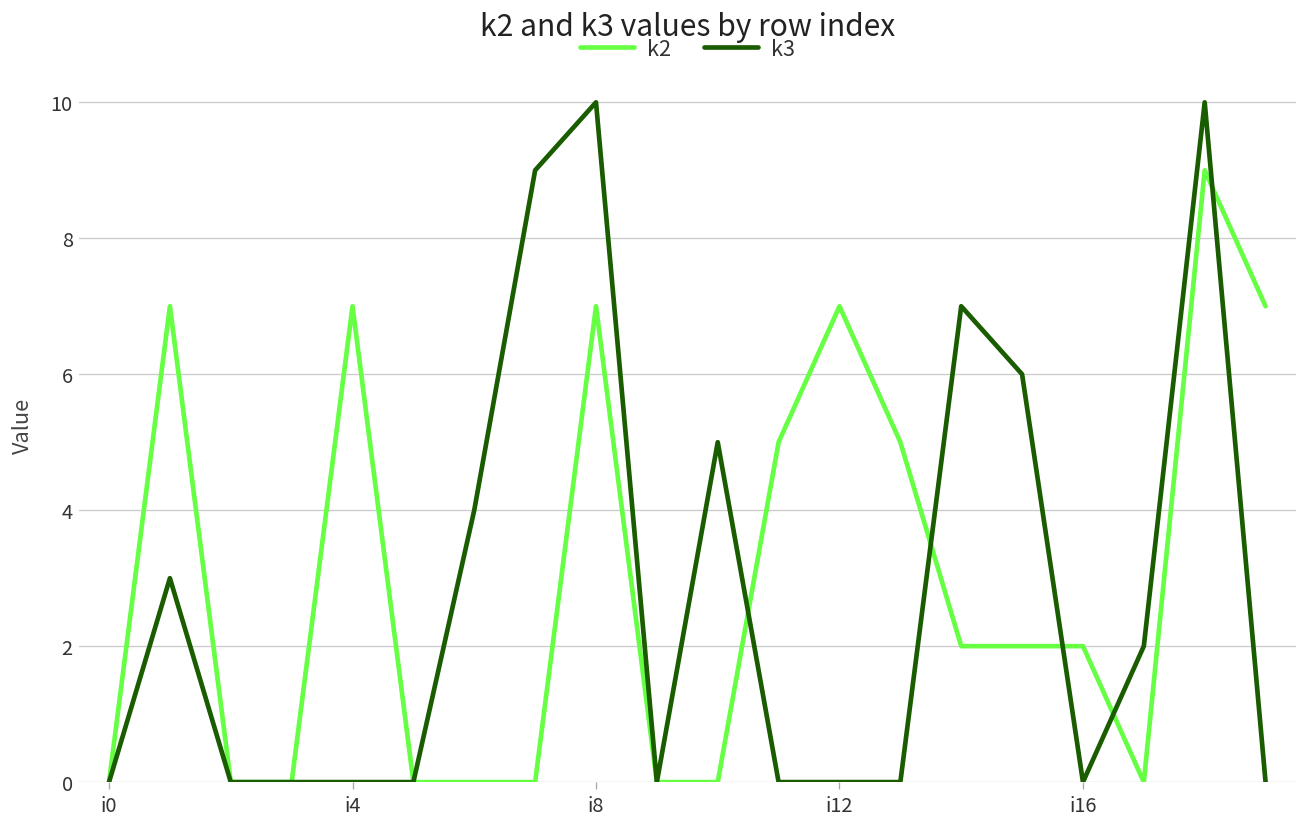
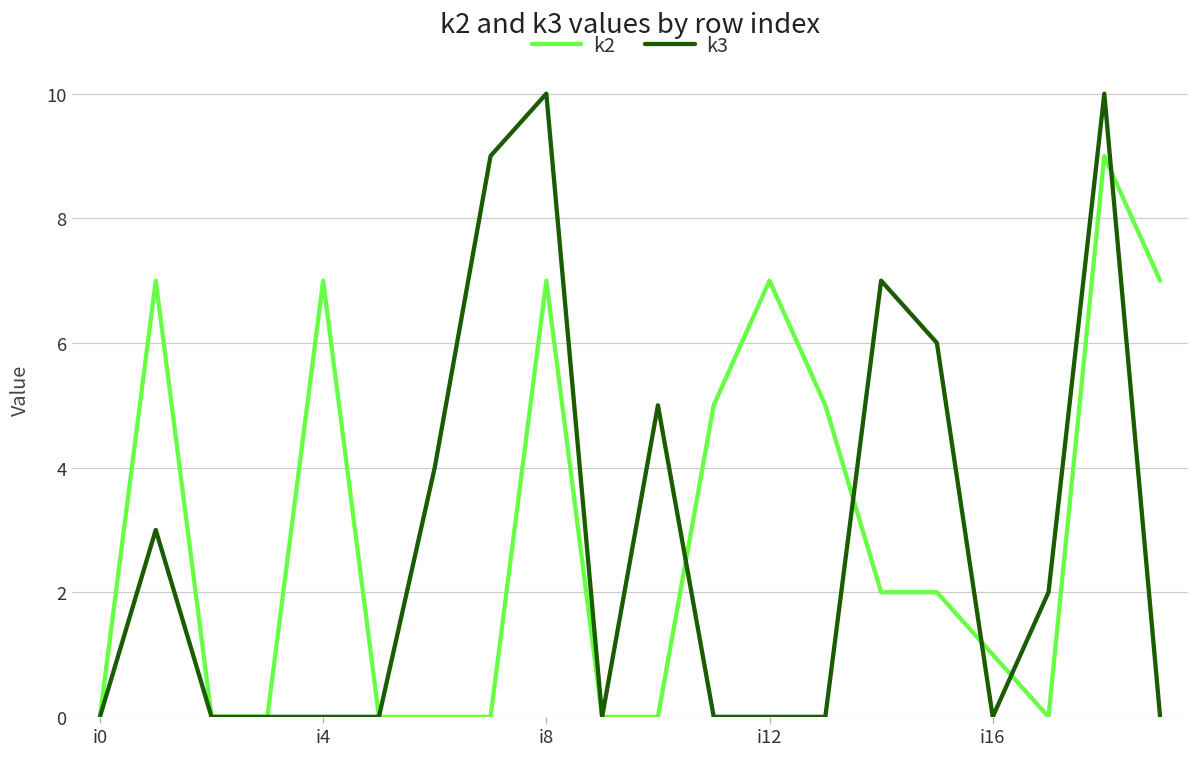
  {
    "k2": {
      "i4": 7,
      "i8": 7,
      "i12": 7,
-     "i16": 2
+     "i16": 1
    },
    "k3": {
      "i4": 0,
      "i8": 10,
      "i12": 0,
      "i16": 0
    }
  }
